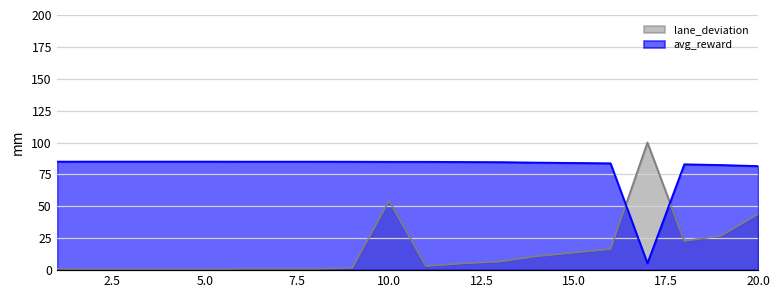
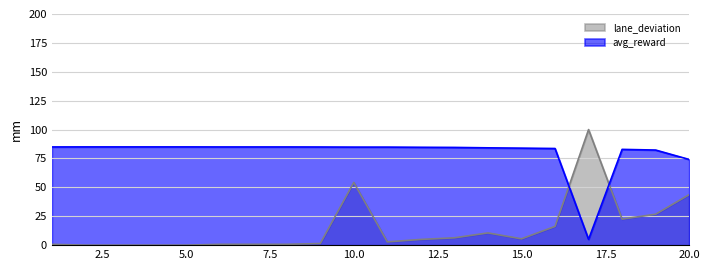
  {
    "lane_deviation": {
      "5.0": 0,
      "10.0": 54,
-     "15.0": 13,
+     "15.0": 5,
      "20.0": 44
    },
    "avg_reward": {
      "5.0": 85,
      "10.0": 85,
      "15.0": 84,
-     "20.0": 81
+     "20.0": 74
    }
  }
